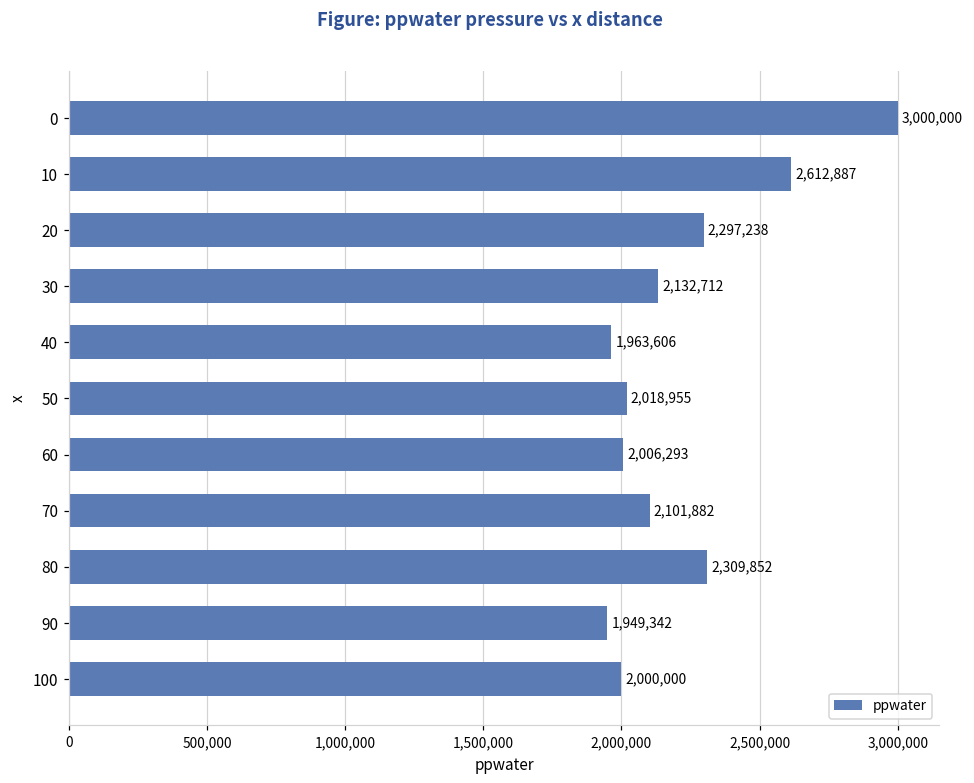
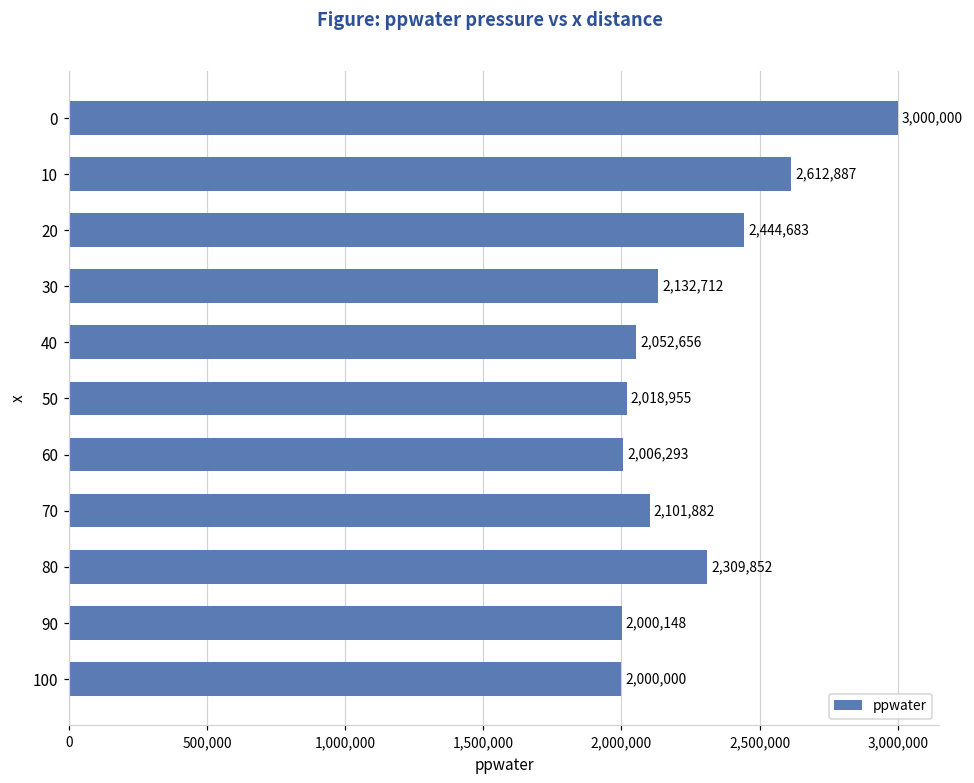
  {
    "0": "3,000,000",
    "10": "2,612,887",
-   "20": "2,297,238",
+   "20": "2,444,683",
    "30": "2,132,712",
-   "40": "1,963,606",
+   "40": "2,052,656",
    "50": "2,018,955",
    "60": "2,006,293",
    "70": "2,101,882",
    "80": "2,309,852",
-   "90": "1,949,342",
+   "90": "2,000,148",
    "100": "2,000,000"
  }
